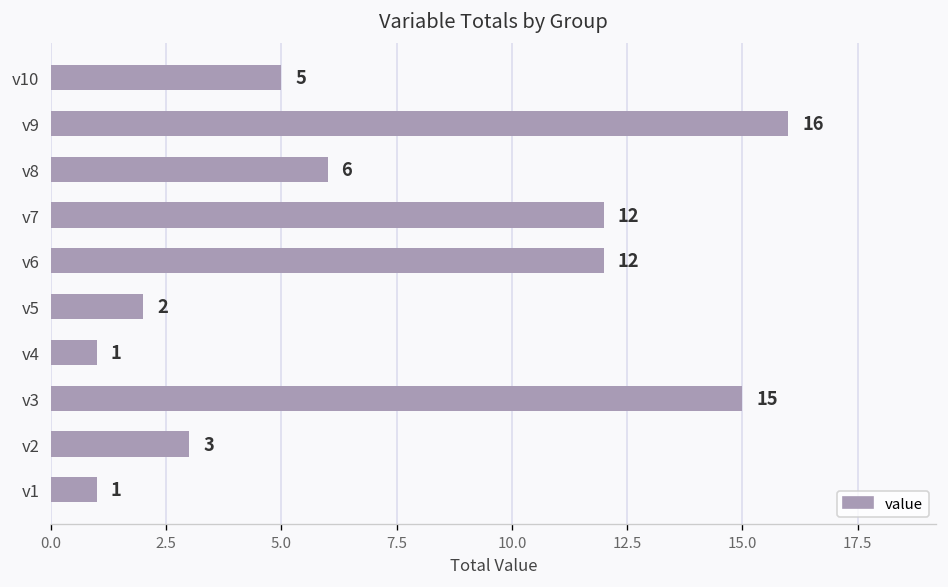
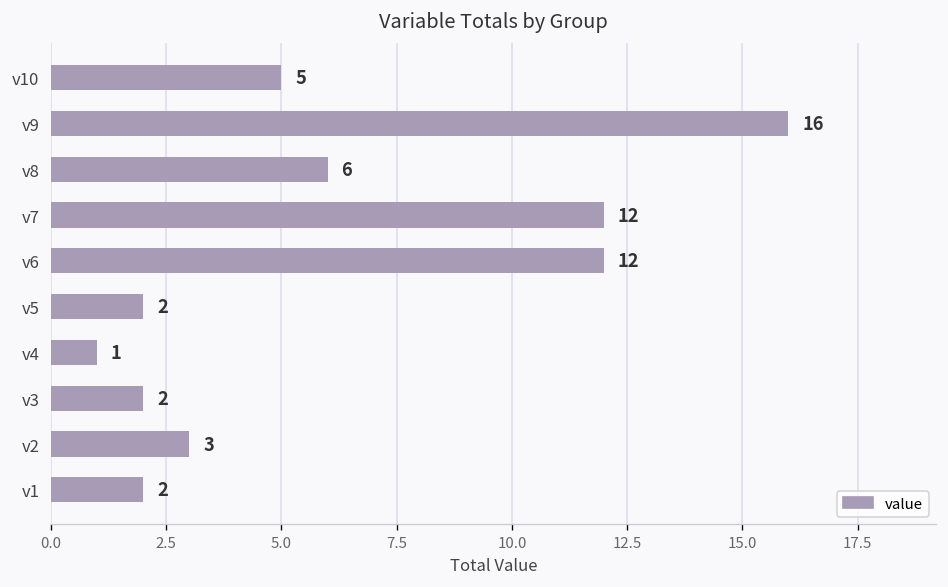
  {
    "v10": 5,
    "v9": 16,
    "v8": 6,
    "v7": 12,
    "v6": 12,
    "v5": 2,
    "v4": 1,
-   "v3": 15,
+   "v3": 2,
    "v2": 3,
-   "v1": 1
+   "v1": 2
  }
